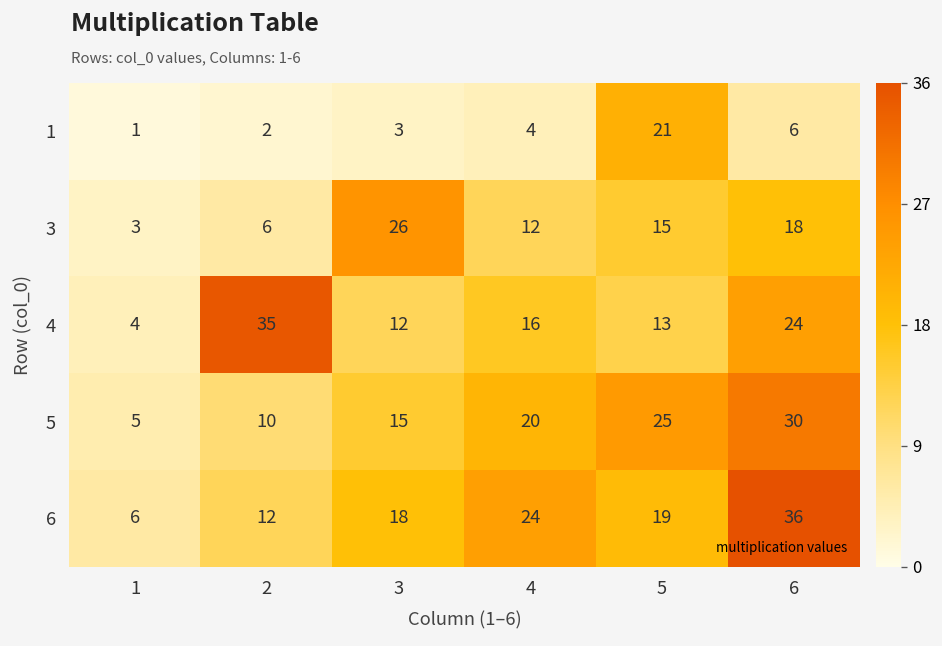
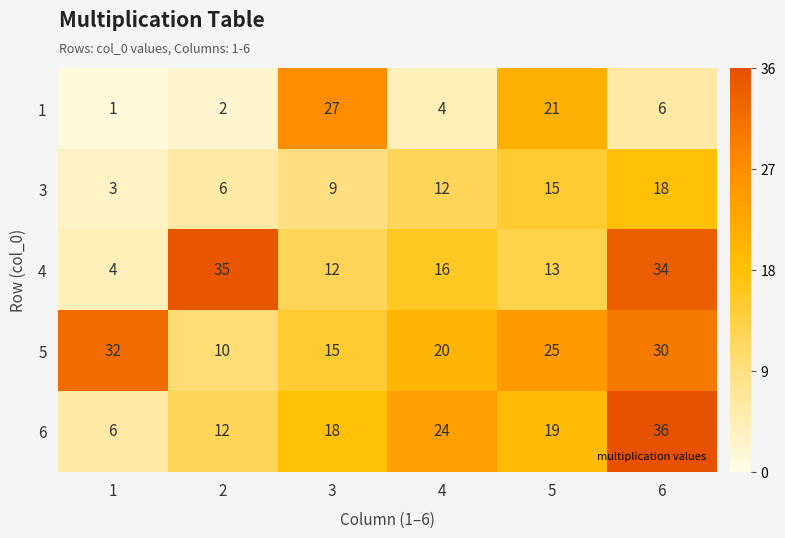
  {
    "1": {
      "1": 1,
      "2": 2,
-     "3": 3,
+     "3": 27,
      "4": 4,
      "5": 21,
      "6": 6
    },
    "3": {
      "1": 3,
      "2": 6,
-     "3": 26,
+     "3": 9,
      "4": 12,
      "5": 15,
      "6": 18
    },
    "4": {
      "1": 4,
      "2": 35,
      "3": 12,
      "4": 16,
      "5": 13,
-     "6": 24
+     "6": 34
    },
    "5": {
-     "1": 5,
+     "1": 32,
      "2": 10,
      "3": 15,
      "4": 20,
      "5": 25,
      "6": 30
    },
    "6": {
      "1": 6,
      "2": 12,
      "3": 18,
      "4": 24,
      "5": 19,
      "6": 36
    }
  }
